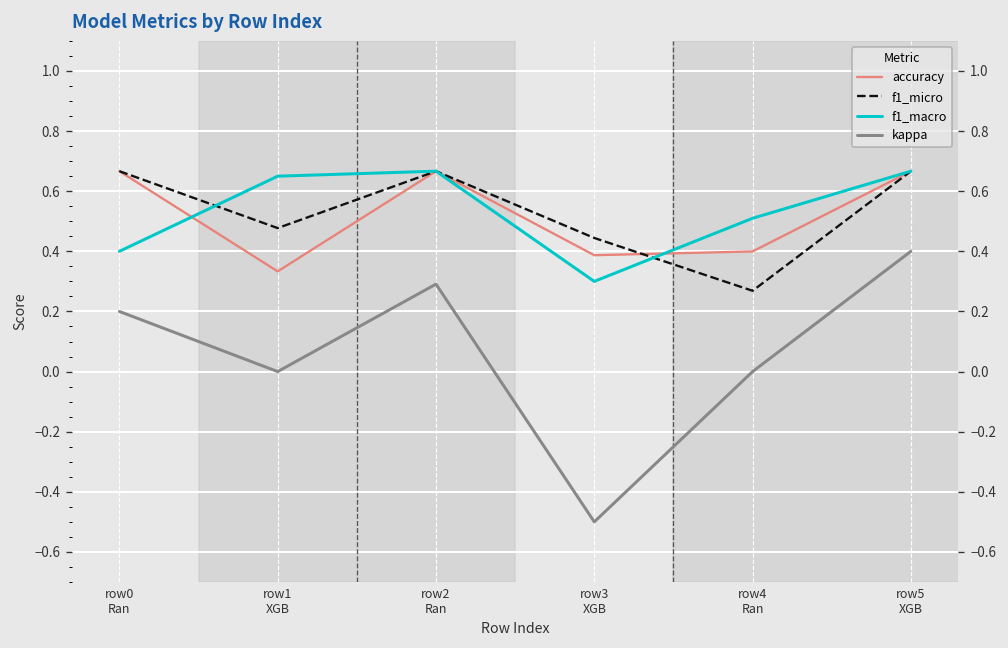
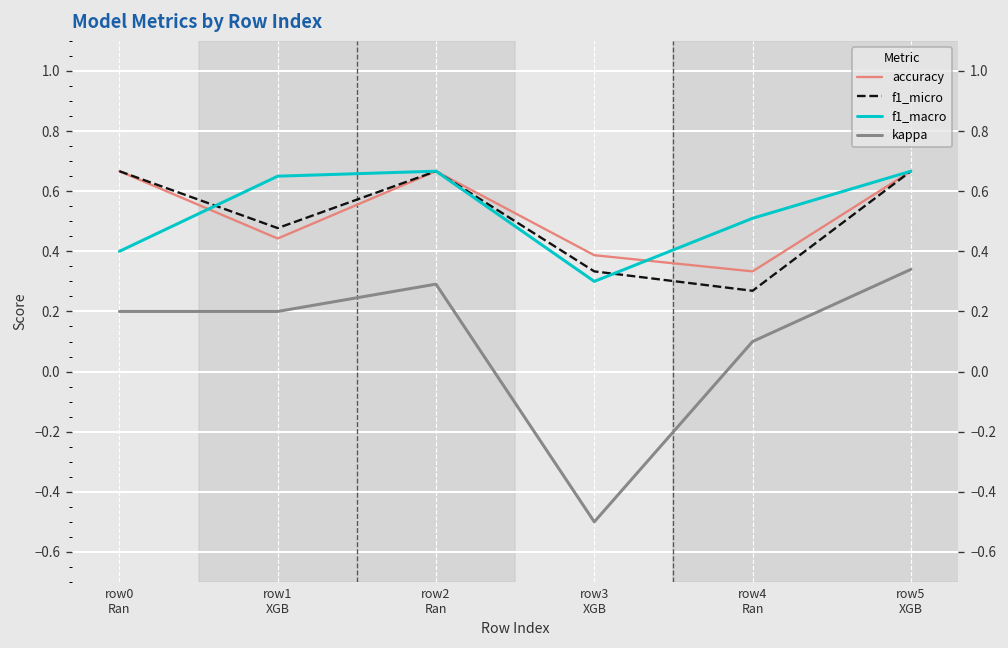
  {
    "accuracy": {
-     "row1 XGB": 0.33,
+     "row1 XGB": 0.44,
      "row3 XGB": 0.39,
-     "row4 Ran": 0.40
+     "row4 Ran": 0.33
    },
    "f1_micro": {
      "row1 XGB": 0.48,
-     "row3 XGB": 0.44,
+     "row3 XGB": 0.33,
      "row4 Ran": 0.27
    },
    "f1_macro": {
      "row0 Ran": 0.40,
      "row1 XGB": 0.65,
      "row3 XGB": 0.30,
      "row4 Ran": 0.51
    },
    "kappa": {
      "row0 Ran": 0.20,
-     "row1 XGB": 0.0,
+     "row1 XGB": 0.2,
      "row2 Ran": 0.29,
      "row3 XGB": -0.50,
-     "row4 Ran": 0.0,
-     "row5 XGB": 0.40
+     "row4 Ran": 0.1,
+     "row5 XGB": 0.34
    }
  }
